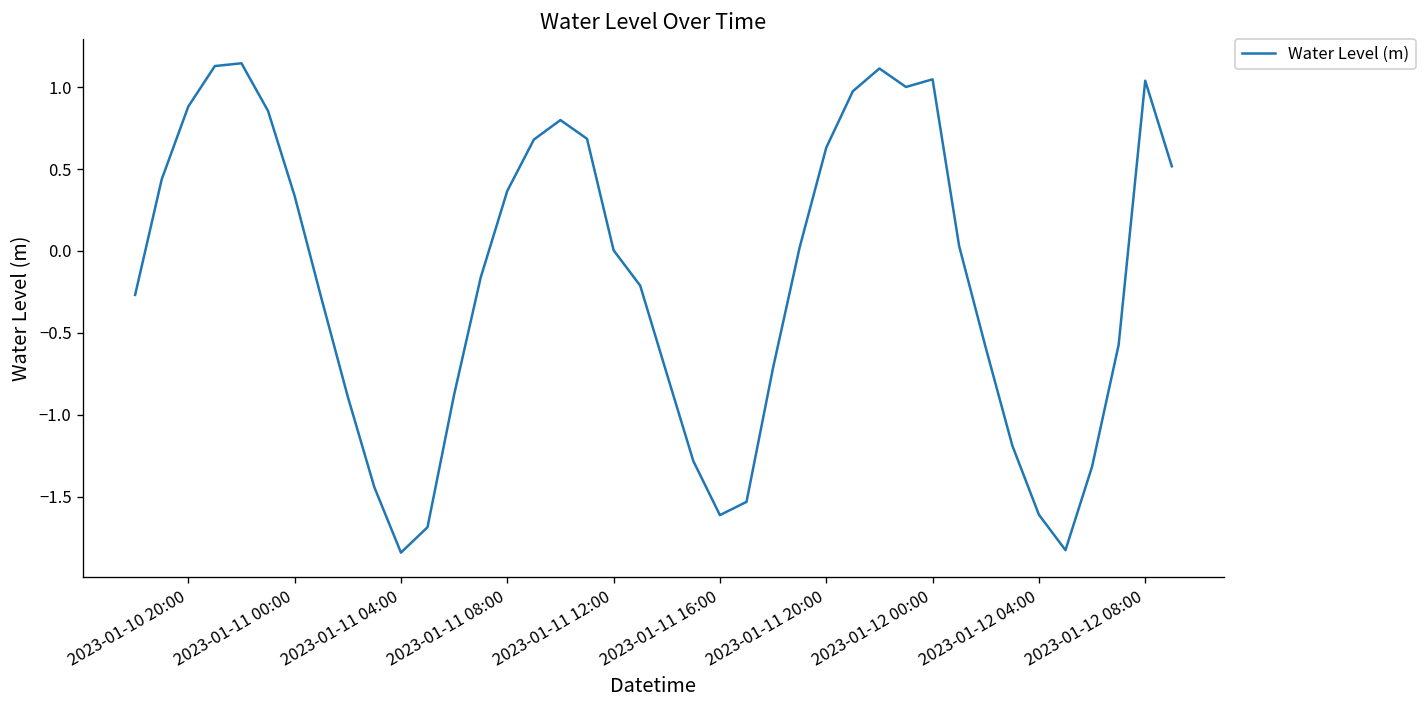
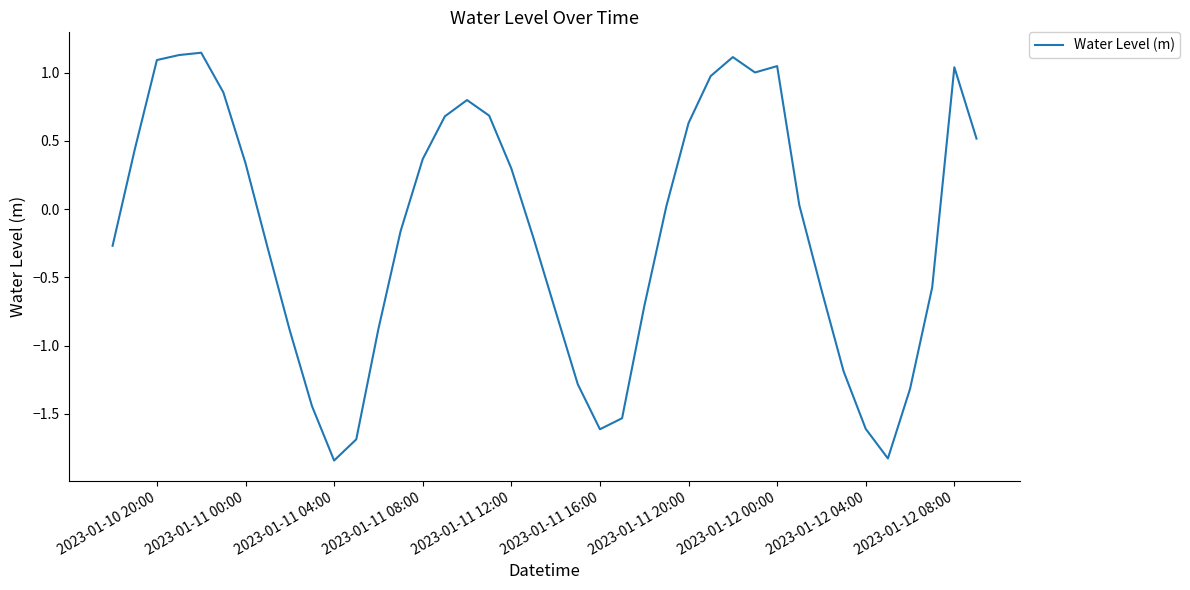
  {
-   "2023-01-10 20:00": 0.88,
+   "2023-01-10 20:00": 1.09,
    "2023-01-11 00:00": 0.34,
    "2023-01-11 04:00": -1.84,
    "2023-01-11 08:00": 0.37,
-   "2023-01-11 12:00": 0.00,
+   "2023-01-11 12:00": 0.30,
    "2023-01-11 16:00": -1.61,
    "2023-01-11 20:00": 0.63,
    "2023-01-12 00:00": 1.05,
    "2023-01-12 04:00": -1.61,
    "2023-01-12 08:00": 1.04
  }
